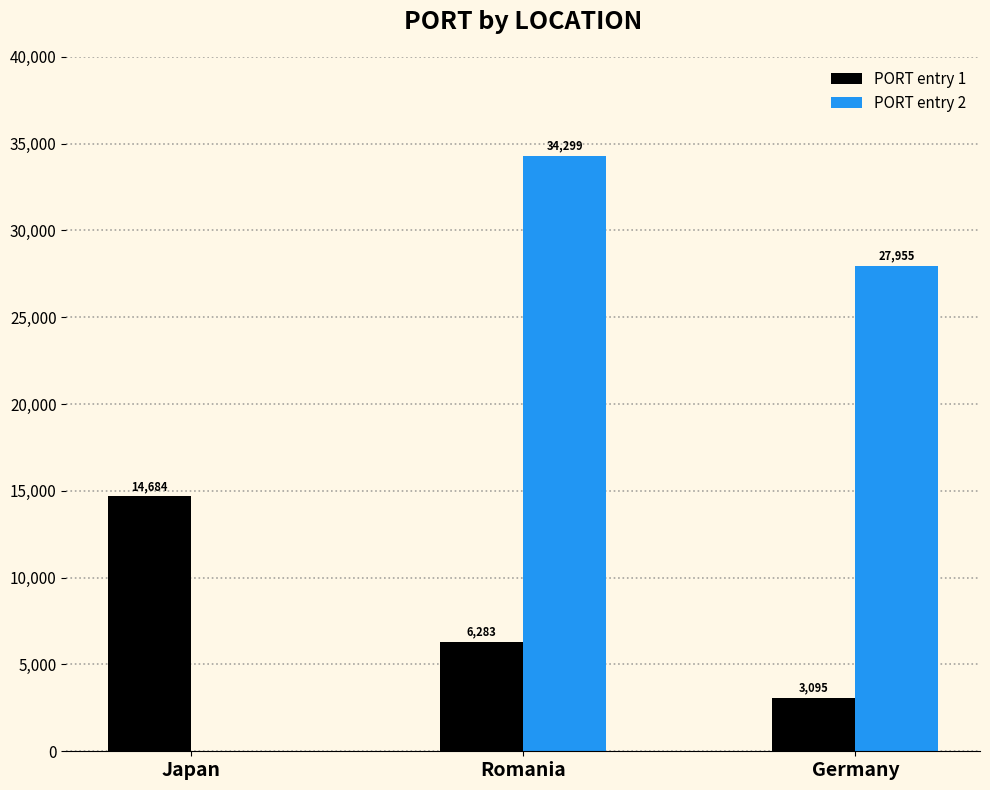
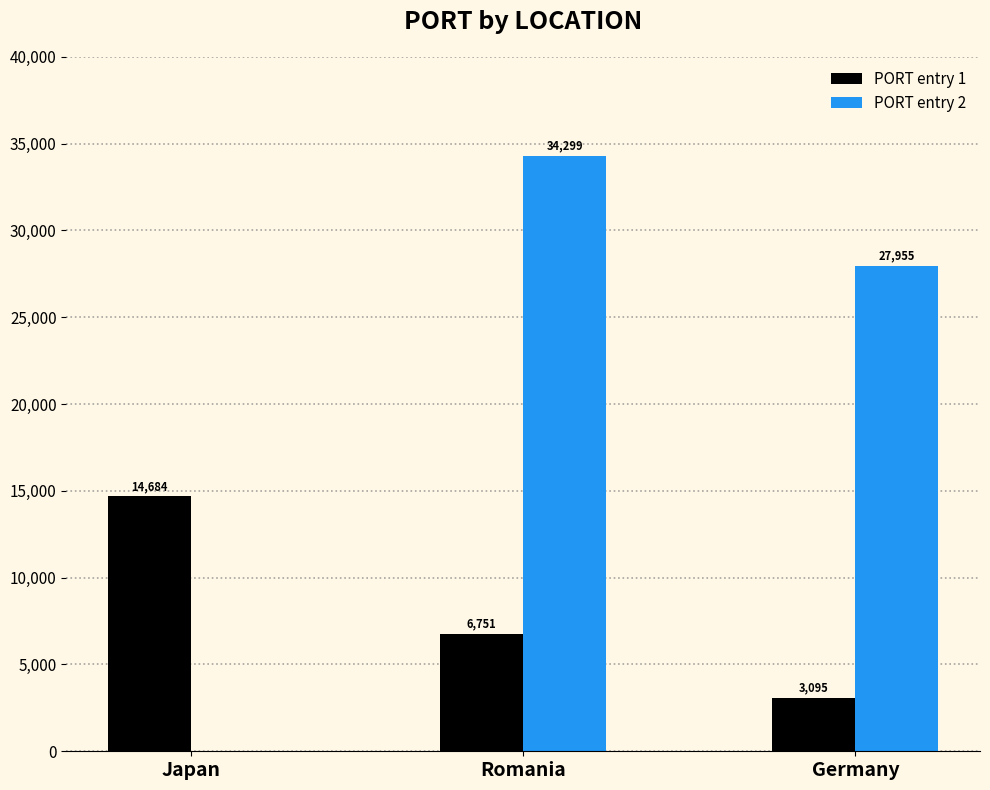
  {
    "PORT entry 1": {
      "Japan": "14,684",
-     "Romania": "6,283",
+     "Romania": "6,751",
      "Germany": "3,095"
    },
    "PORT entry 2": {
      "Romania": "34,299",
      "Germany": "27,955"
    }
  }
